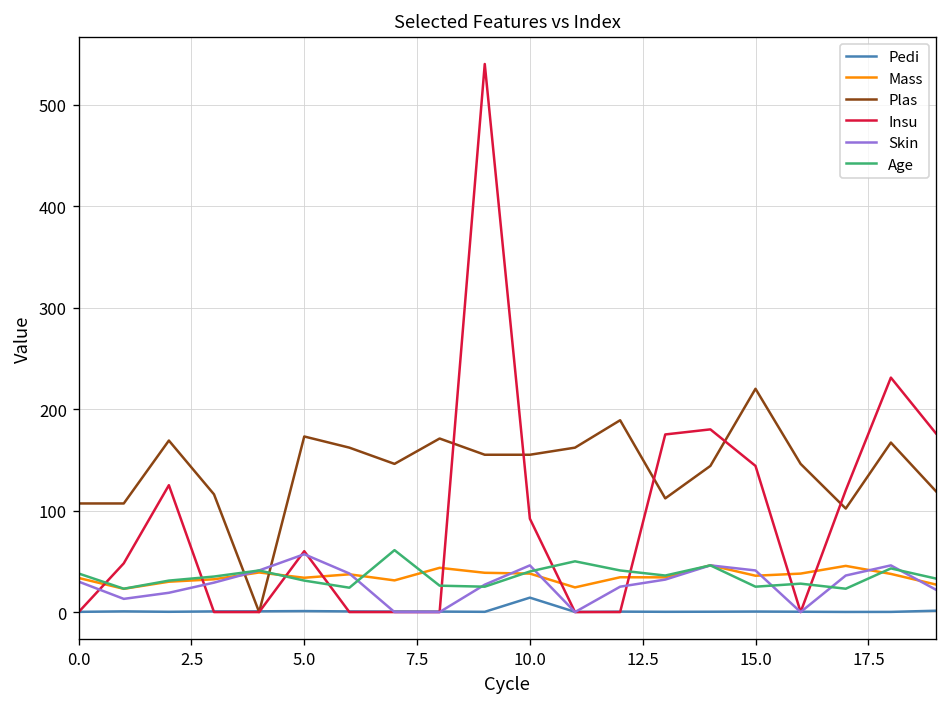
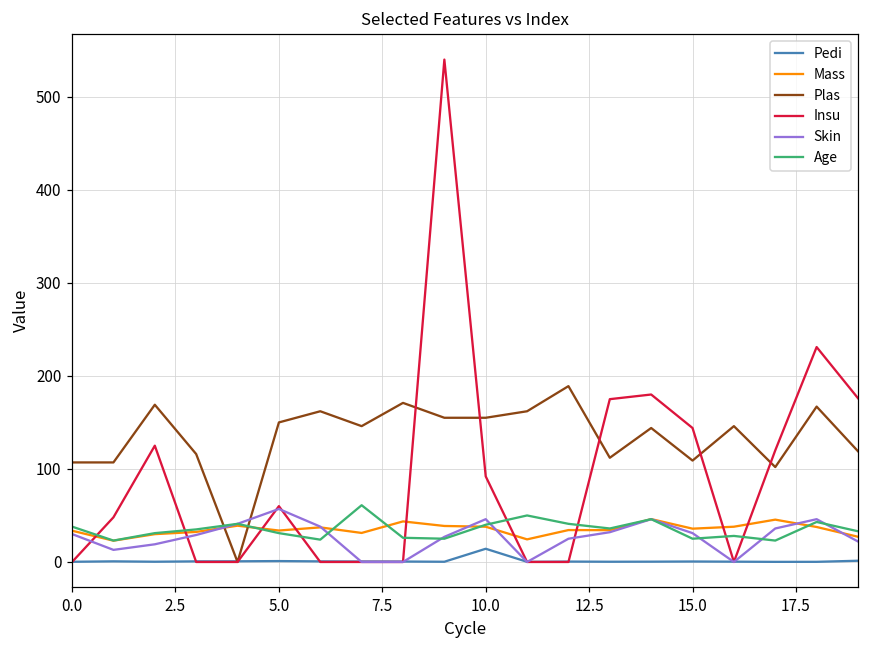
  {
    "Pedi": {
      "5.0": 0,
      "10.0": 10,
      "15.0": 0
    },
    "Mass": {
      "0.0": 30,
      "15.0": 40
    },
    "Plas": {
      "0.0": 110,
-     "5.0": 170,
+     "5.0": 150,
      "10.0": 160,
-     "15.0": 220
+     "15.0": 110
    },
    "Insu": {
      "5.0": 60,
      "10.0": 90,
      "15.0": 140
    },
    "Skin": {
      "0.0": 30,
      "5.0": 60,
      "10.0": 50,
-     "15.0": 40
+     "15.0": 30
    },
    "Age": {
      "0.0": 40,
      "15.0": 30
    }
  }
